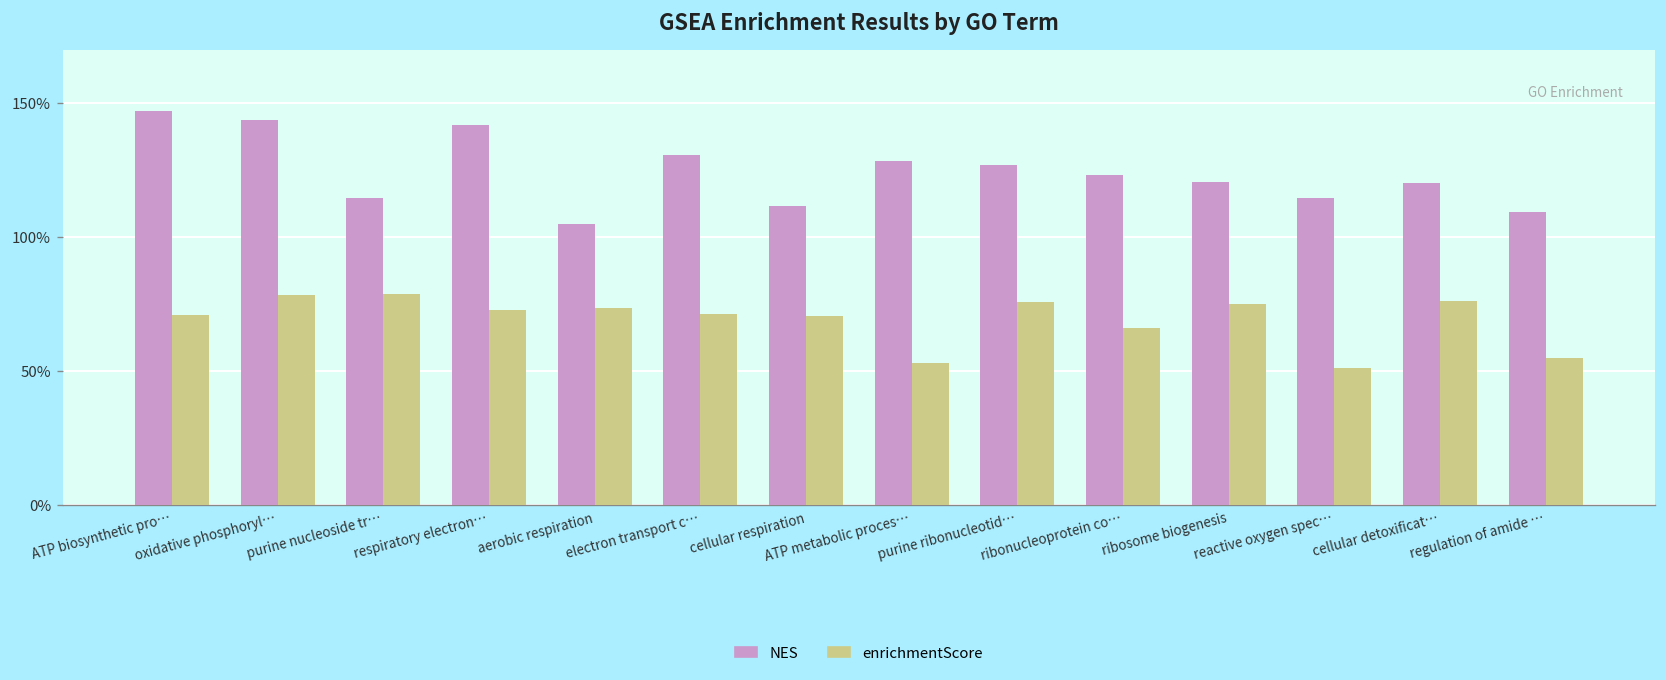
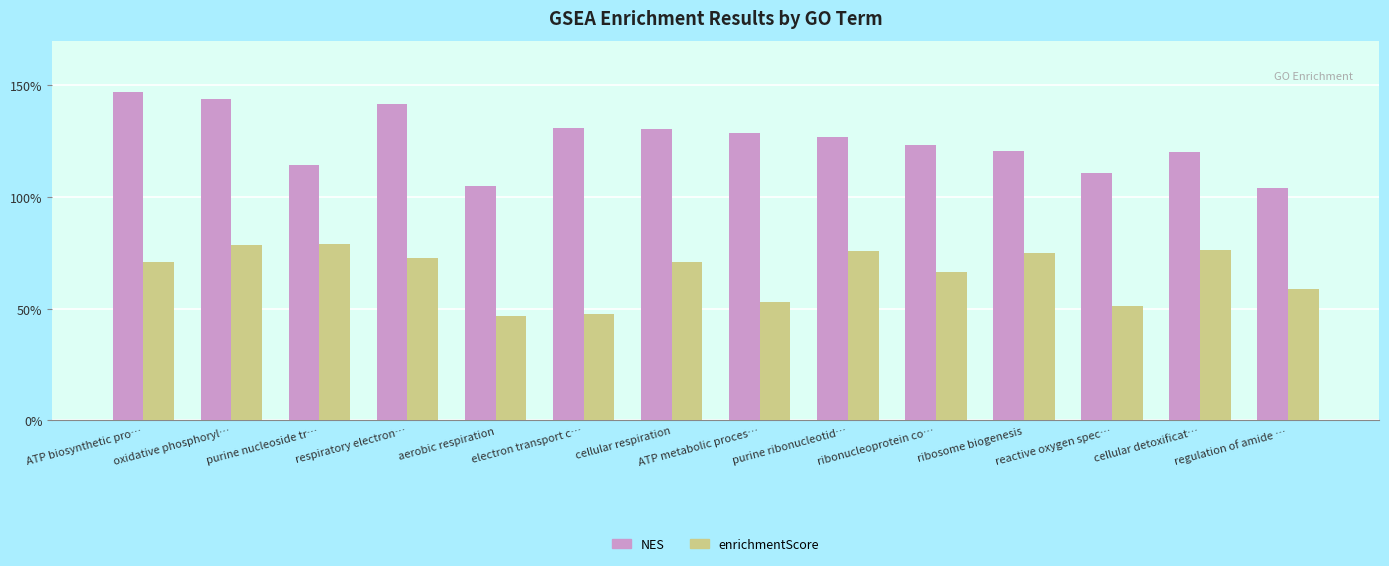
  {
    "NES": {
      "ATP biosynthetic pro…": "147%",
      "oxidative phosphoryl…": "144%",
      "purine nucleoside tr…": "115%",
      "respiratory electron…": "142%",
      "aerobic respiration": "105%",
      "electron transport c…": "131%",
-     "cellular respiration": "112%",
+     "cellular respiration": "131%",
      "ATP metabolic proces…": "129%",
      "purine ribonucleotid…": "127%",
      "ribonucleoprotein co…": "123%",
      "ribosome biogenesis": "121%",
-     "reactive oxygen spec…": "115%",
+     "reactive oxygen spec…": "111%",
      "cellular detoxificat…": "120%",
-     "regulation of amide …": "110%"
+     "regulation of amide …": "104%"
    },
    "enrichmentScore": {
      "ATP biosynthetic pro…": "71%",
      "oxidative phosphoryl…": "79%",
      "purine nucleoside tr…": "79%",
      "respiratory electron…": "73%",
-     "aerobic respiration": "74%",
-     "electron transport c…": "71%",
+     "aerobic respiration": "47%",
+     "electron transport c…": "48%",
      "cellular respiration": "71%",
      "ATP metabolic proces…": "53%",
      "purine ribonucleotid…": "76%",
      "ribonucleoprotein co…": "66%",
      "ribosome biogenesis": "75%",
      "reactive oxygen spec…": "51%",
      "cellular detoxificat…": "76%",
-     "regulation of amide …": "55%"
+     "regulation of amide …": "59%"
    }
  }
